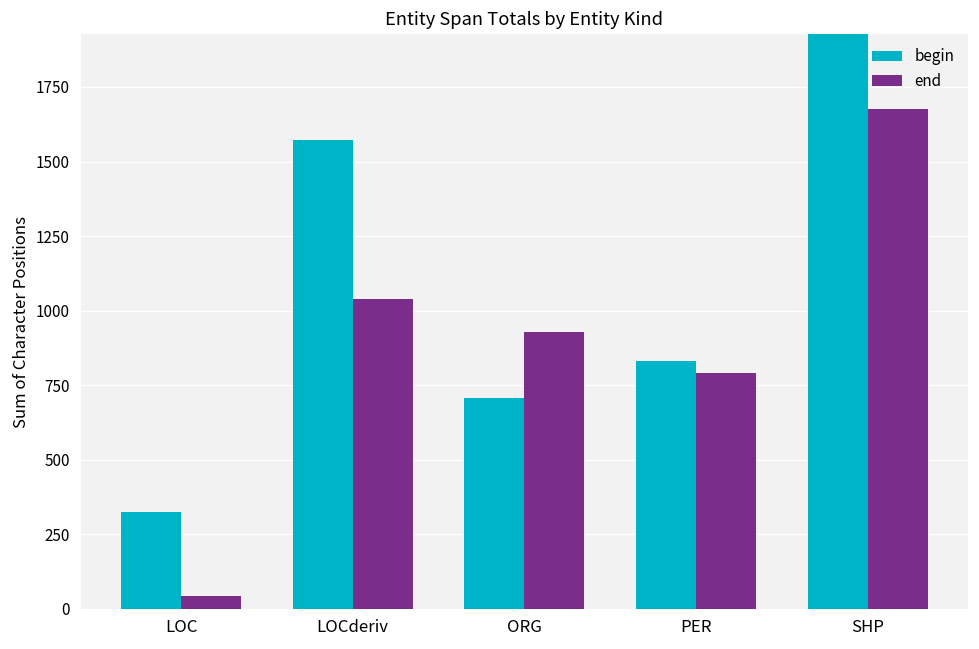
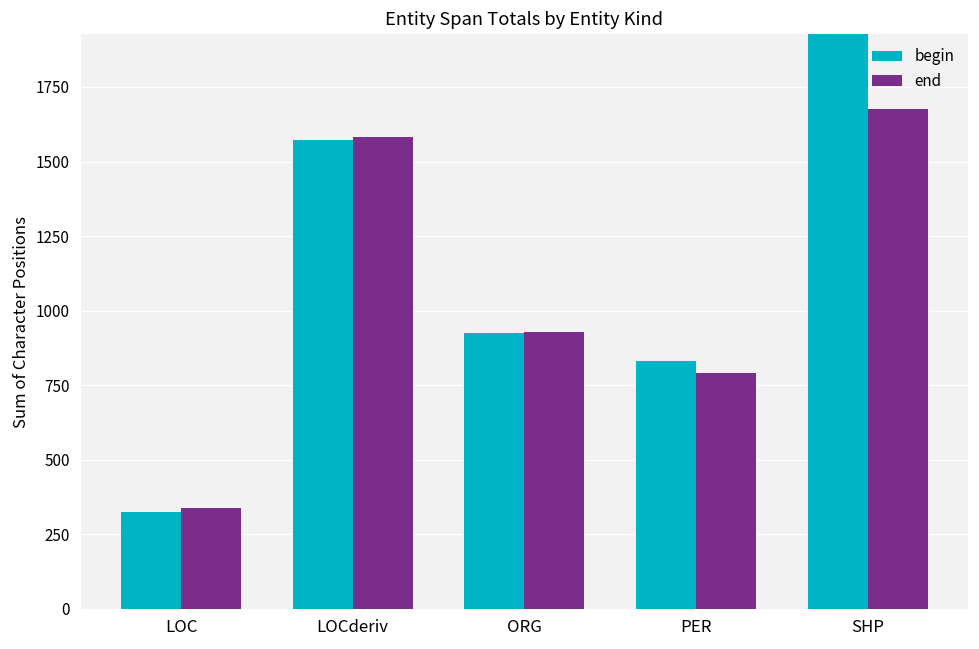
  {
    "begin": {
      "LOC": 320,
      "LOCderiv": 1570,
-     "ORG": 710,
+     "ORG": 920,
      "PER": 830
    },
    "end": {
-     "LOC": 40,
-     "LOCderiv": 1040,
+     "LOC": 340,
+     "LOCderiv": 1580,
      "ORG": 930,
      "PER": 790,
      "SHP": 1680
    }
  }
